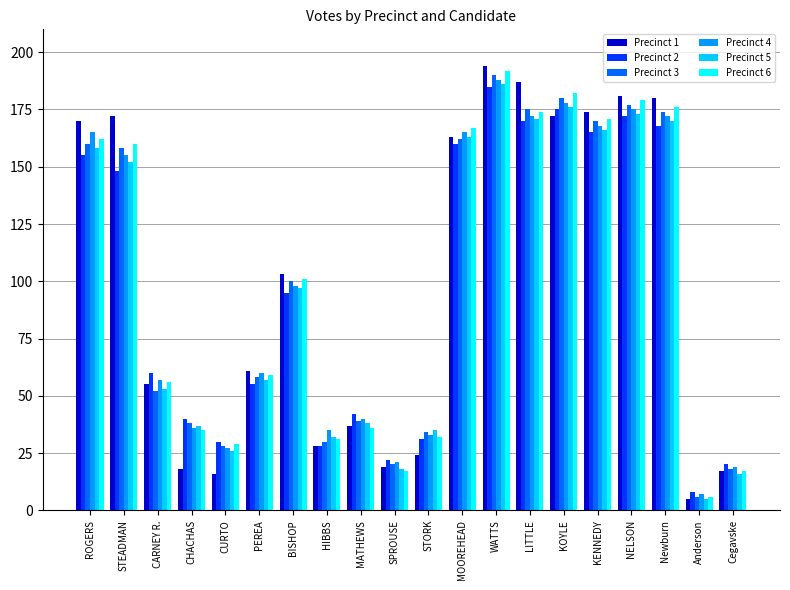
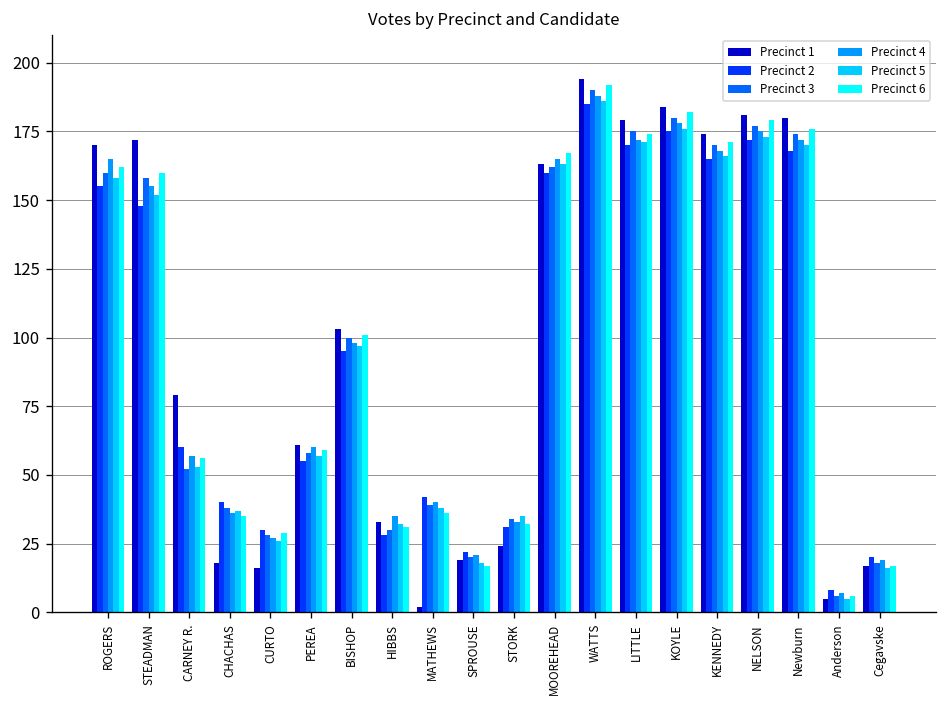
  {
    "Precinct 1": {
      "ROGERS": 170,
      "STEADMAN": 172,
-     "CARNEY R.": 55,
+     "CARNEY R.": 79,
      "CHACHAS": 18,
      "CURTO": 16,
      "PEREA": 61,
      "BISHOP": 103,
-     "HIBBS": 28,
-     "MATHEWS": 37,
+     "HIBBS": 33,
+     "MATHEWS": 2,
      "SPROUSE": 19,
      "STORK": 24,
      "MOOREHEAD": 163,
      "WATTS": 194,
-     "LITTLE": 187,
-     "KOYLE": 172,
+     "LITTLE": 179,
+     "KOYLE": 184,
      "KENNEDY": 174,
      "NELSON": 181,
      "Newburn": 180,
      "Anderson": 5,
      "Cegavske": 17
    }
  }
